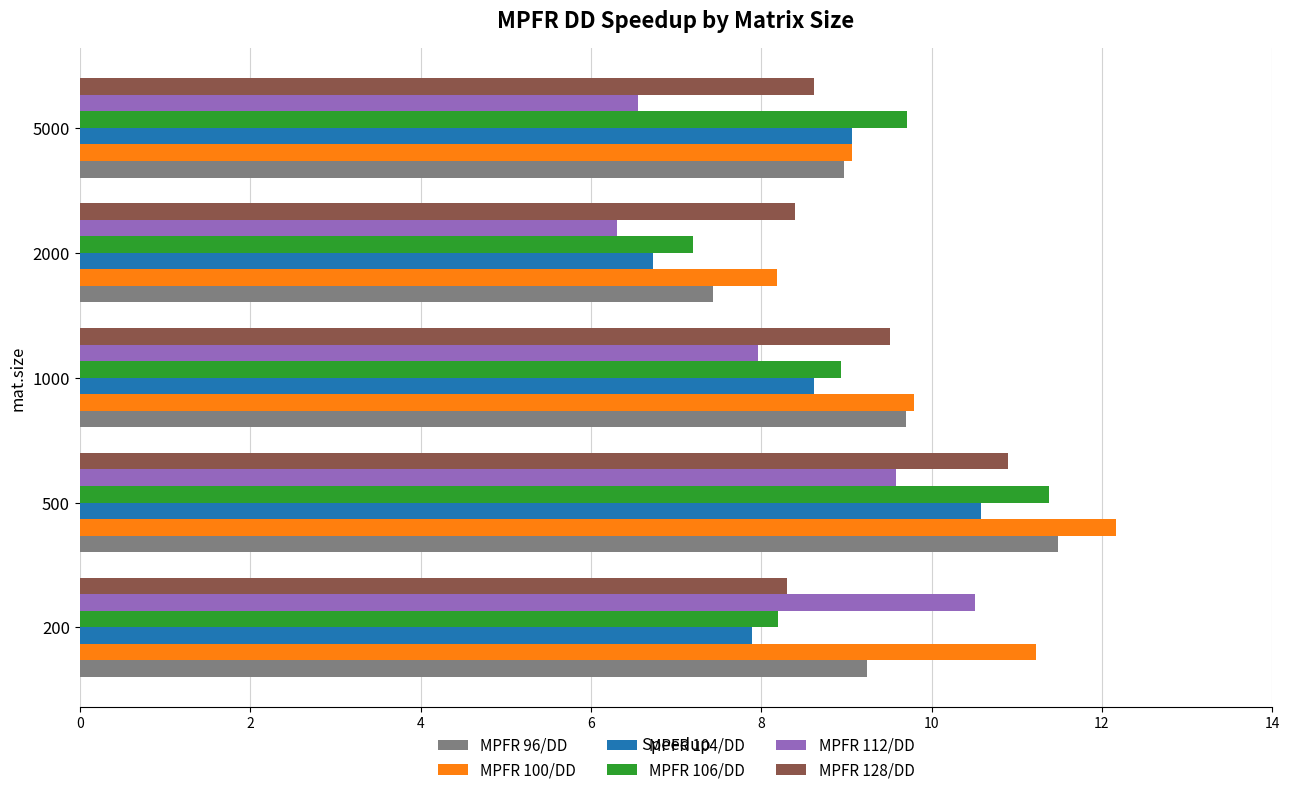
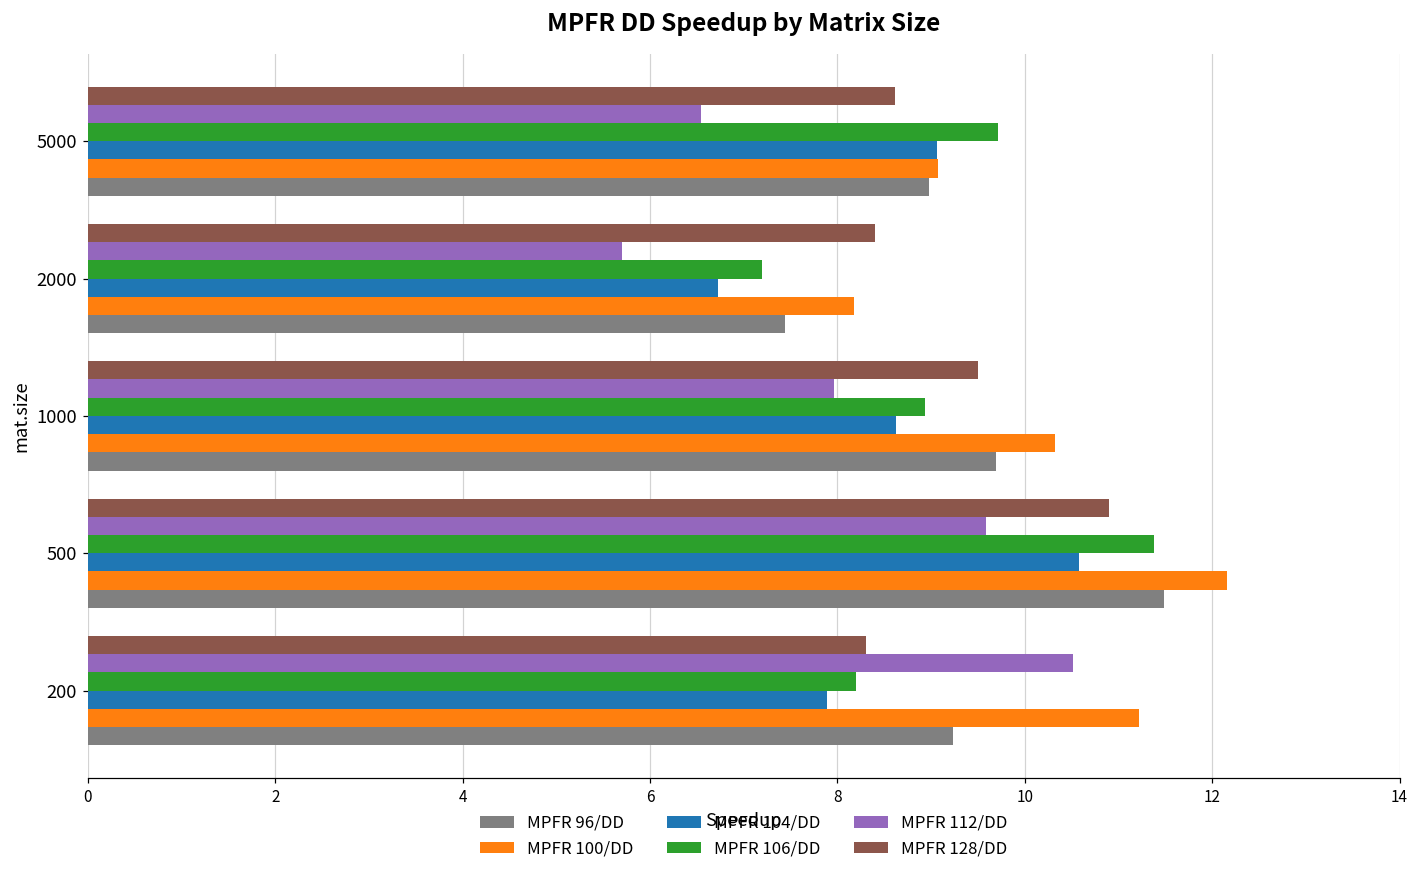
  {
    "MPFR 96/DD": {
      "5000": 9.0,
      "2000": 7.4,
      "1000": 9.7,
      "500": 11.5,
      "200": 9.2
    },
    "MPFR 100/DD": {
      "5000": 9.1,
      "2000": 8.2,
-     "1000": 9.8,
+     "1000": 10.3,
      "500": 12.2,
      "200": 11.2
    },
    "MPFR 104/DD": {
      "5000": 9.1,
      "2000": 6.7,
      "1000": 8.6,
      "500": 10.6,
      "200": 7.9
    },
    "MPFR 106/DD": {
      "5000": 9.7,
      "2000": 7.2,
      "1000": 8.9,
      "500": 11.4,
      "200": 8.2
    },
    "MPFR 112/DD": {
      "5000": 6.5,
-     "2000": 6.3,
+     "2000": 5.7,
      "1000": 8.0,
      "500": 9.6,
      "200": 10.5
    },
    "MPFR 128/DD": {
      "5000": 8.6,
      "2000": 8.4,
      "1000": 9.5,
      "500": 10.9,
      "200": 8.3
    }
  }
